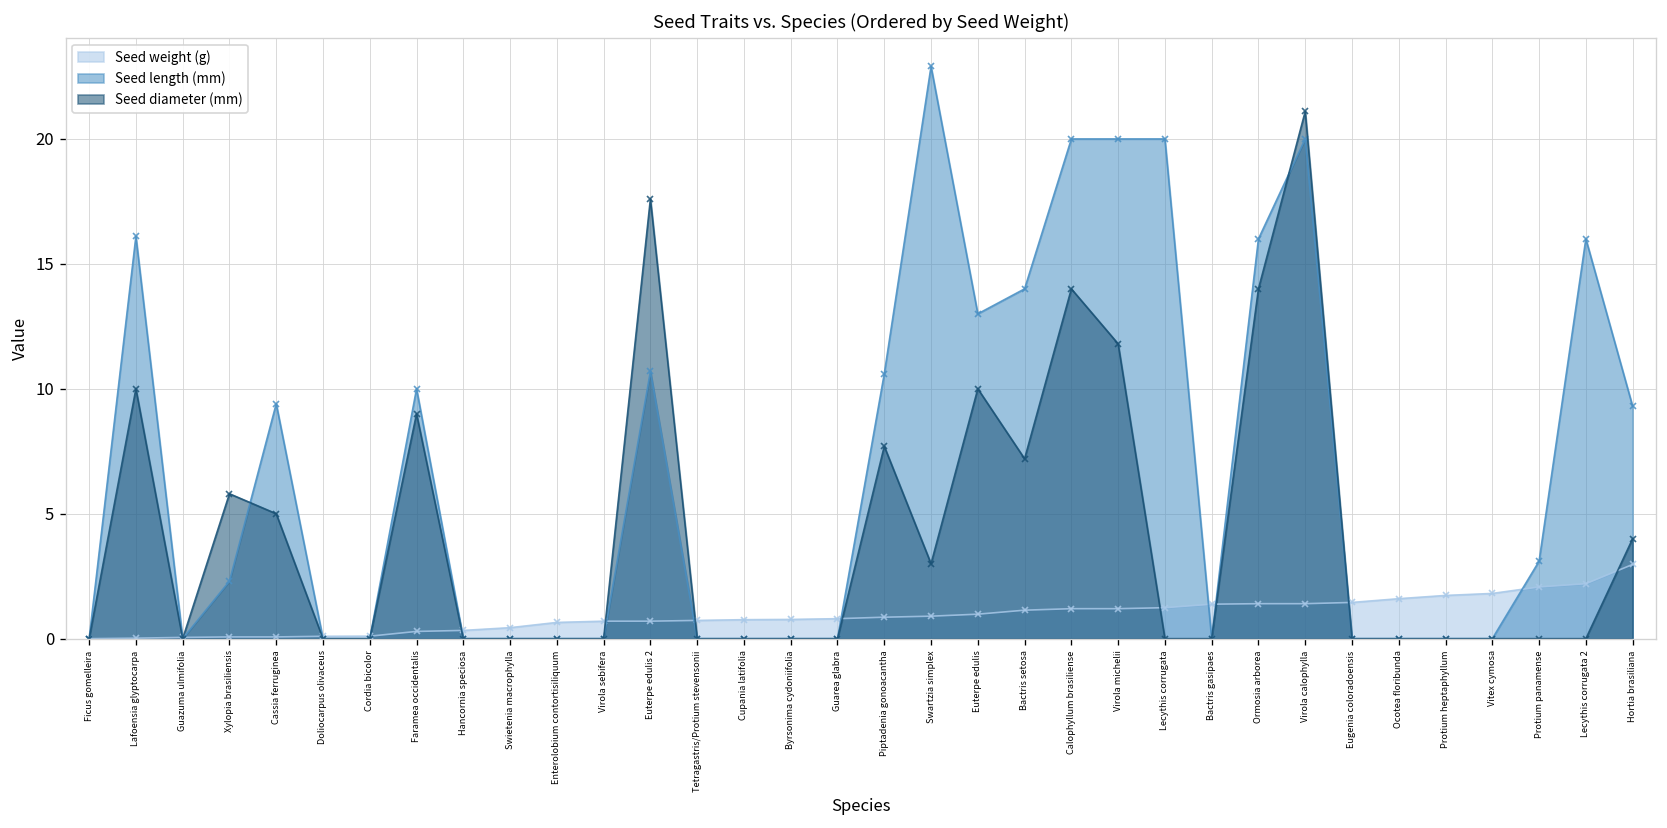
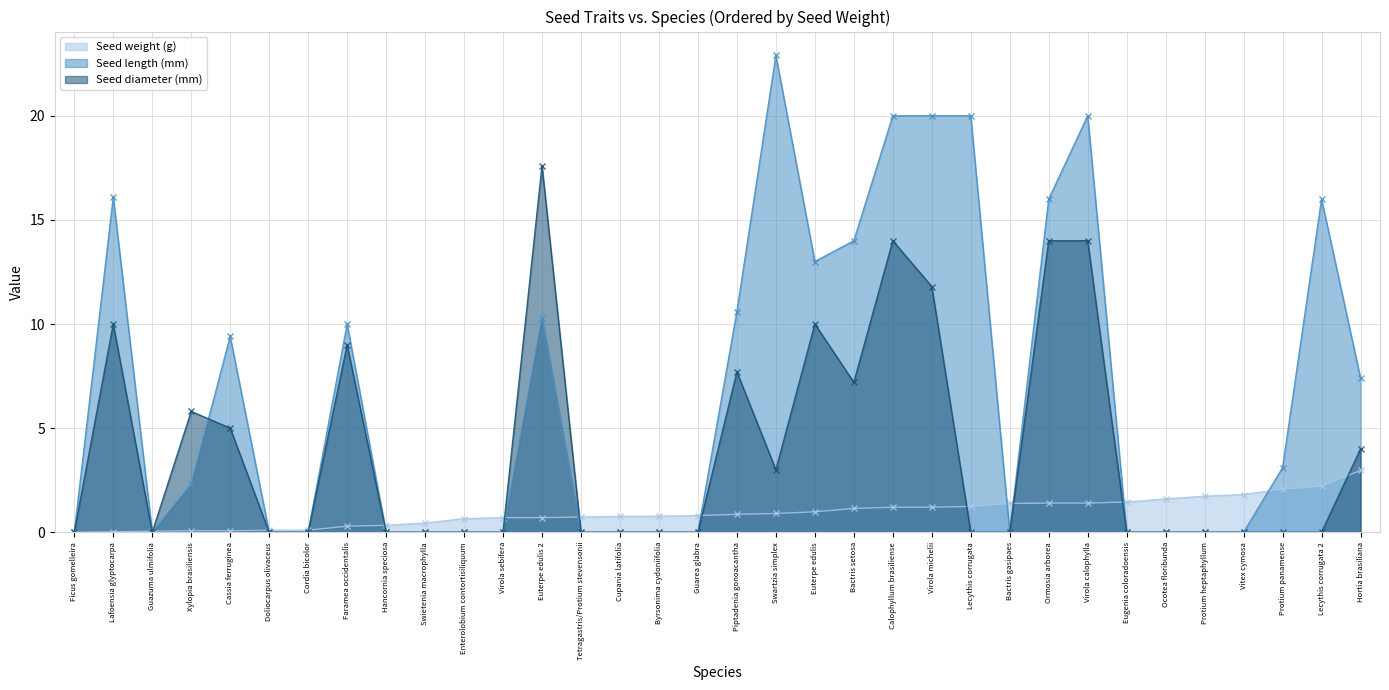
  {
    "Seed weight (g)": {
      "Lafoensia glyptocarpa": 0.0,
      "Xylopia brasiliensis": 0.1,
      "Cassia ferruginea": 0.1,
      "Faramea occidentalis": 0.3,
      "Hancornia speciosa": 0.3,
      "Swietenia macrophylla": 0.4,
      "Enterolobium contortisiliquum": 0.7,
      "Virola sebifera": 0.7,
      "Euterpe edulis 2": 0.7,
      "Tetragastris/Protium stevensonii": 0.7,
      "Cupania latifolia": 0.8,
      "Byrsonima cydoniifolia": 0.8,
      "Guarea glabra": 0.8,
      "Piptadenia gonoacantha": 0.9,
      "Swartzia simplex": 0.9,
      "Euterpe edulis": 1.0,
      "Bactris setosa": 1.1,
      "Calophyllum brasiliense": 1.2,
      "Virola michelii": 1.2,
      "Lecythis corrugata": 1.2,
      "Bactris gasipaes": 1.4,
      "Ormosia arborea": 1.4,
      "Virola calophylla": 1.4,
      "Eugenia coloradoensis": 1.5,
      "Ocotea floribunda": 1.6,
      "Protium heptaphyllum": 1.7,
      "Vitex cymosa": 1.8,
      "Protium panamense": 2.1,
      "Lecythis corrugata 2": 2.2,
      "Hortia brasiliana": 3.0
    },
    "Seed length (mm)": {
      "Lafoensia glyptocarpa": 16.1,
      "Xylopia brasiliensis": 2.3,
      "Cassia ferruginea": 9.4,
      "Faramea occidentalis": 10.0,
-     "Euterpe edulis 2": 10.7,
+     "Euterpe edulis 2": 10.3,
      "Piptadenia gonoacantha": 10.6,
      "Swartzia simplex": 22.9,
      "Euterpe edulis": 13.0,
      "Bactris setosa": 14.0,
      "Calophyllum brasiliense": 20.0,
      "Virola michelii": 20.0,
      "Lecythis corrugata": 20.0,
      "Ormosia arborea": 16.0,
      "Virola calophylla": 20.0,
      "Protium panamense": 3.1,
      "Lecythis corrugata 2": 16.0,
-     "Hortia brasiliana": 9.3
+     "Hortia brasiliana": 7.4
    },
    "Seed diameter (mm)": {
      "Lafoensia glyptocarpa": 10.0,
      "Xylopia brasiliensis": 5.8,
      "Cassia ferruginea": 5.0,
      "Faramea occidentalis": 9.0,
      "Euterpe edulis 2": 17.6,
      "Piptadenia gonoacantha": 7.7,
      "Swartzia simplex": 3.0,
      "Euterpe edulis": 10.0,
      "Bactris setosa": 7.2,
      "Calophyllum brasiliense": 14.0,
      "Virola michelii": 11.8,
      "Lecythis corrugata": 0.0,
      "Ormosia arborea": 14.0,
-     "Virola calophylla": 21.1,
+     "Virola calophylla": 14.0,
      "Protium panamense": 0.0,
      "Lecythis corrugata 2": 0.0,
      "Hortia brasiliana": 4.0
    }
  }
